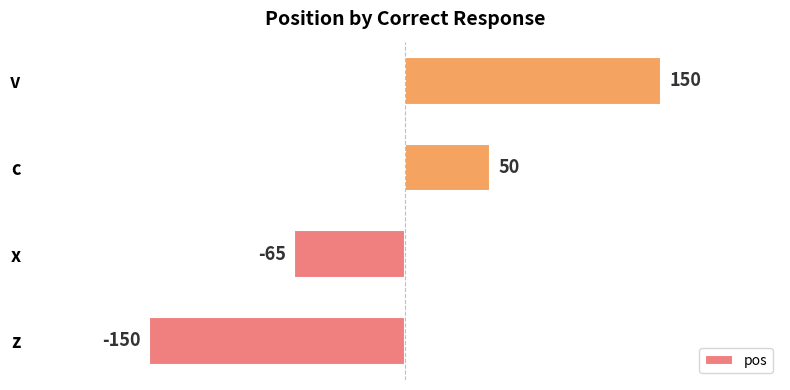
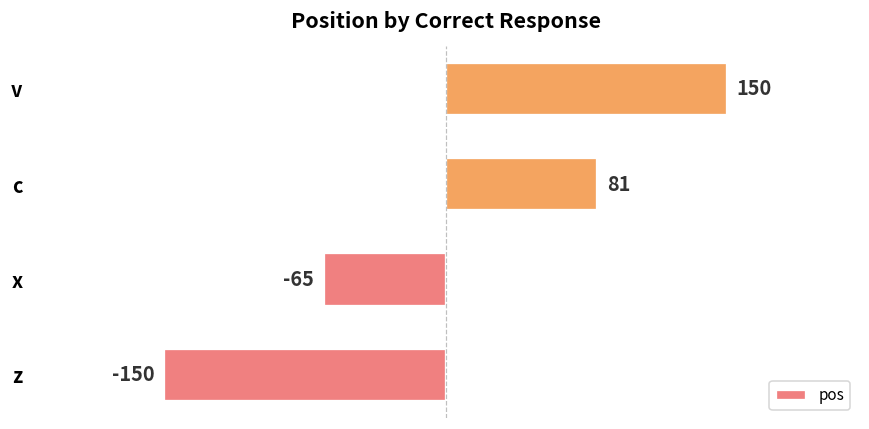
  {
    "v": 150,
-   "c": 50,
+   "c": 81,
    "x": -65,
    "z": -150
  }
